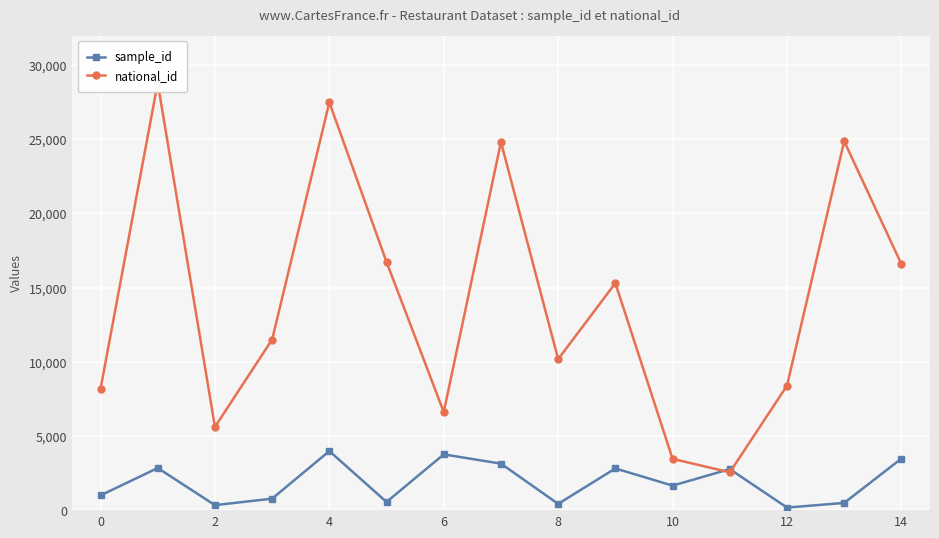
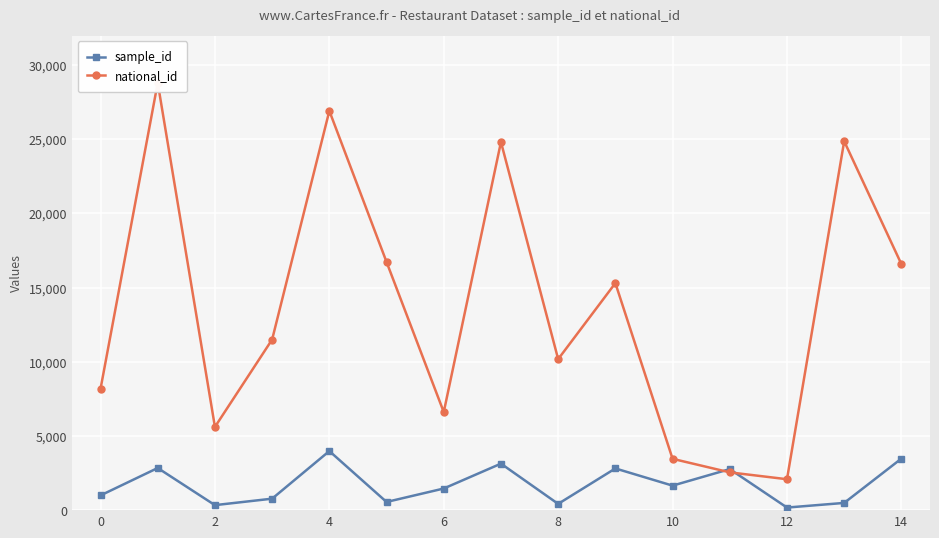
  {
    "sample_id": {
      "0": "1,000",
      "2": "300",
      "4": "4,000",
-     "6": "3,800",
+     "6": "1,500",
      "8": "400",
      "10": "1,700",
      "12": "200",
      "14": "3,500"
    },
    "national_id": {
      "0": "8,200",
      "2": "5,600",
-     "4": "27,500",
+     "4": "26,900",
      "6": "6,600",
      "8": "10,200",
      "10": "3,500",
-     "12": "8,400",
+     "12": "2,100",
      "14": "16,600"
    }
  }
